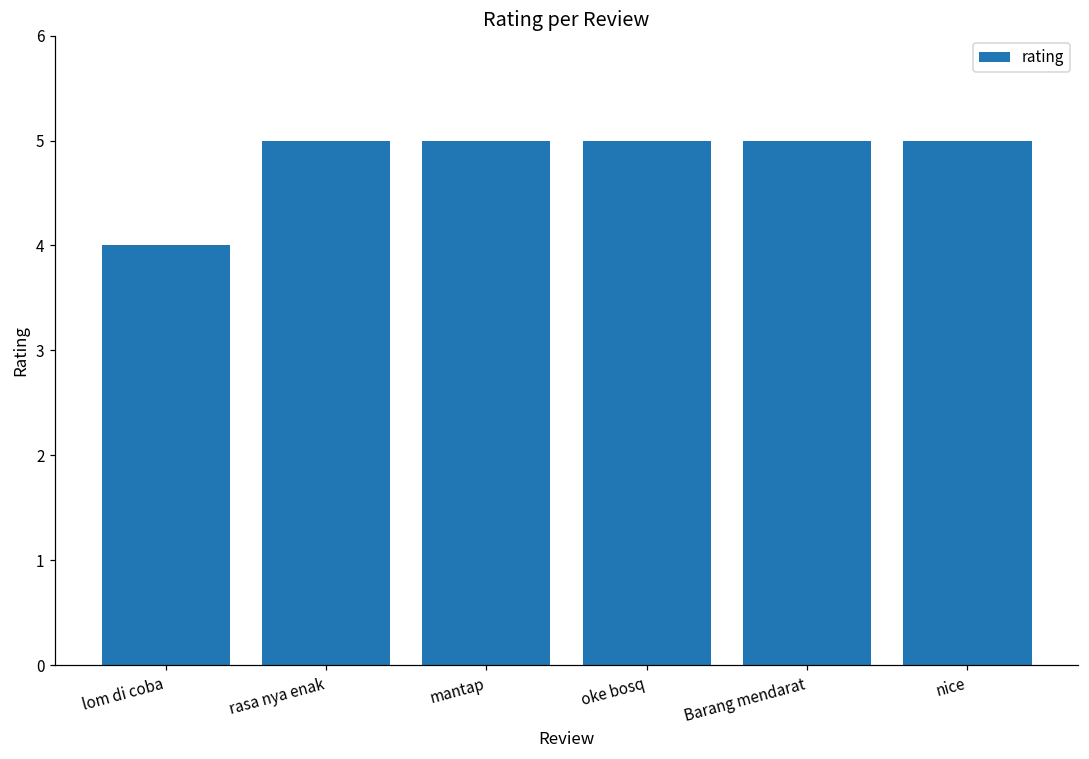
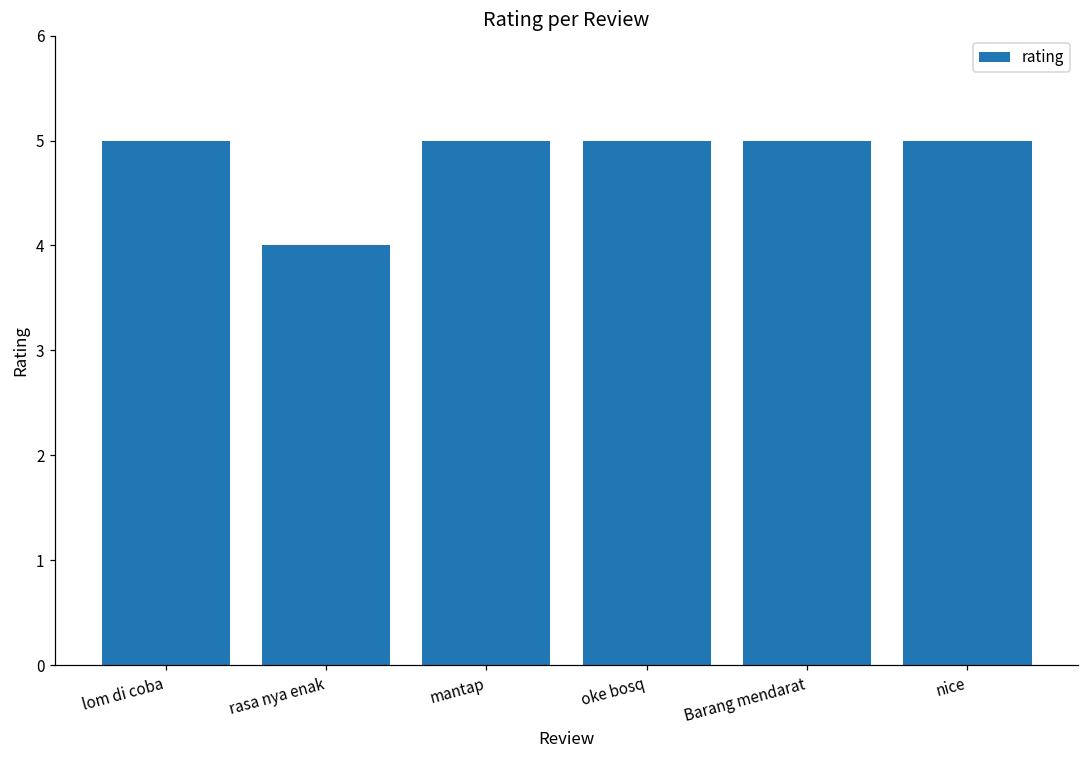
  {
-   "lom di coba": 4,
-   "rasa nya enak": 5,
+   "lom di coba": 5,
+   "rasa nya enak": 4,
    "mantap": 5,
    "oke bosq": 5,
    "Barang mendarat": 5,
    "nice": 5
  }
